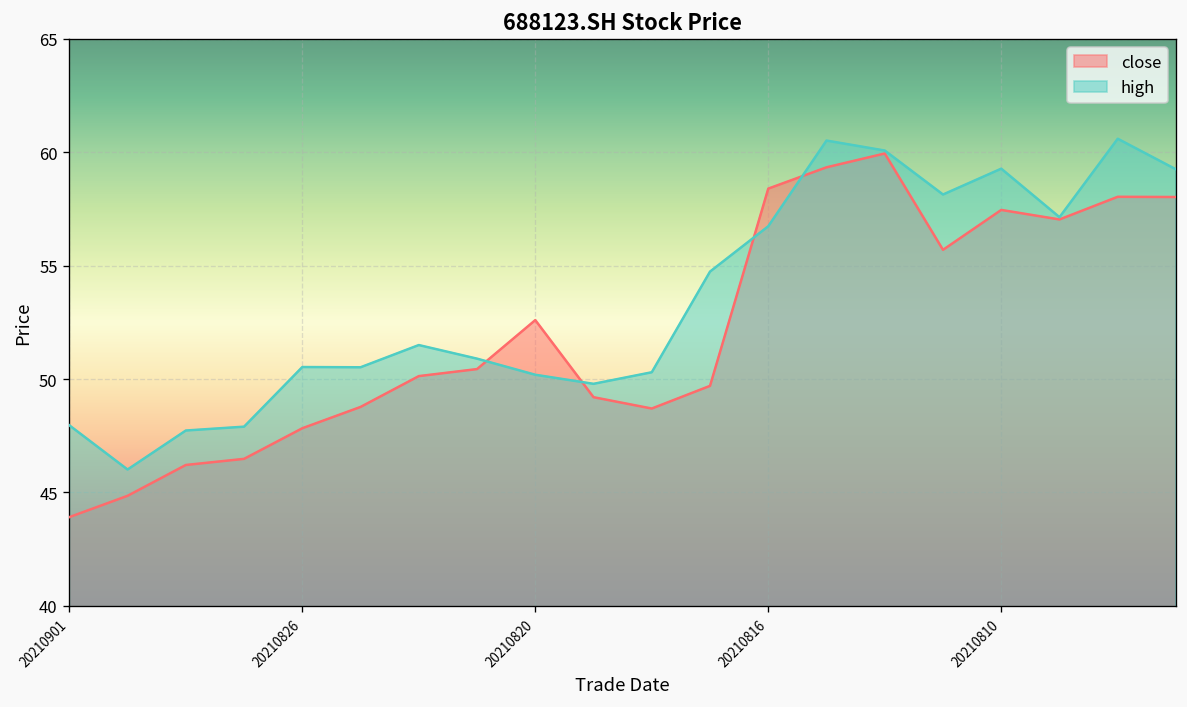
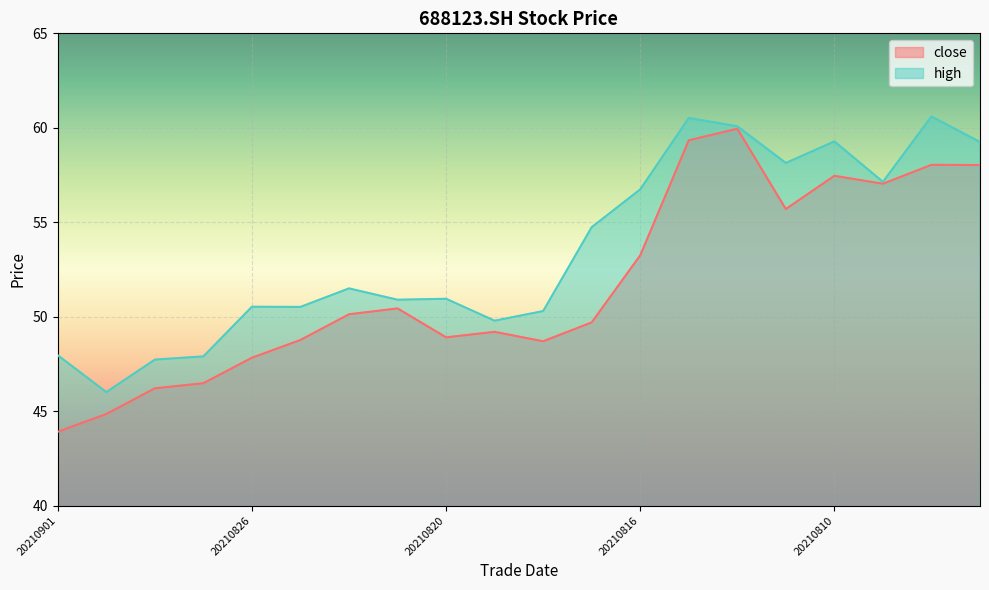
  {
    "close": {
      "20210901": 43.9,
      "20210826": 47.8,
-     "20210820": 52.6,
-     "20210816": 58.4,
+     "20210820": 48.9,
+     "20210816": 53.3,
      "20210810": 57.5
    },
    "high": {
      "20210901": 48.0,
      "20210826": 50.5,
-     "20210820": 50.2,
+     "20210820": 51.0,
      "20210816": 56.7,
      "20210810": 59.3
    }
  }
